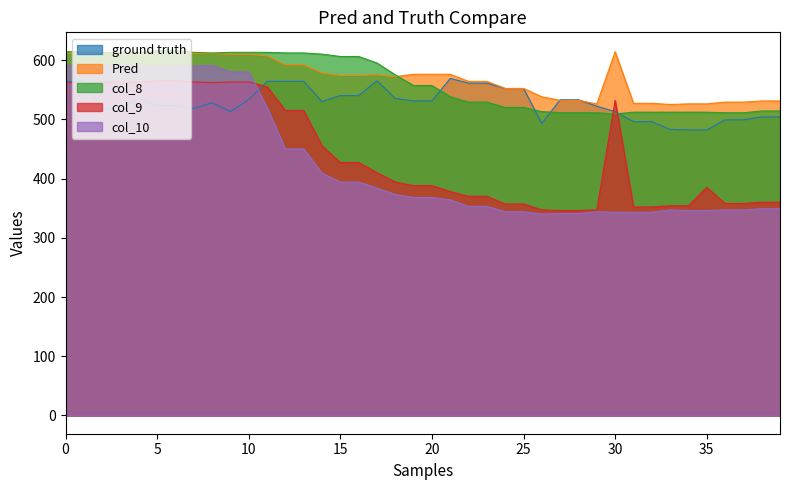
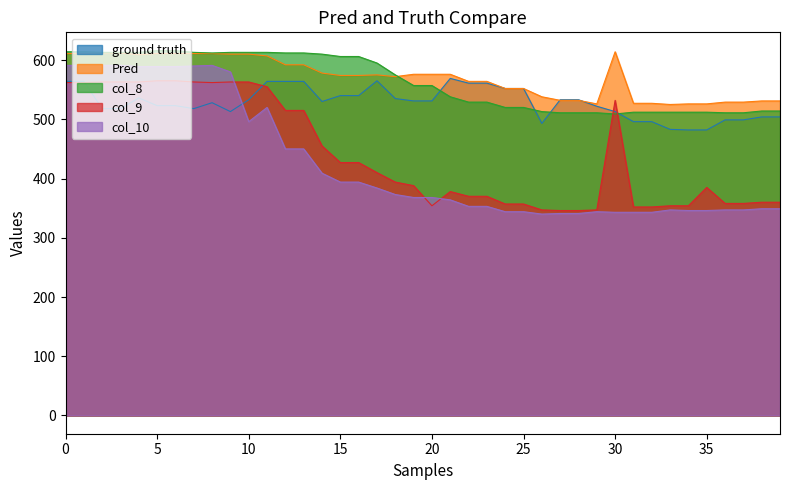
  {
    "ground truth": {
      "10": 530,
      "15": 540,
      "20": 530,
      "35": 480
    },
    "Pred": {
      "15": 570,
      "20": 580,
      "30": 610,
      "35": 530
    },
    "col_8": {
      "15": 610,
      "20": 560,
      "25": 520,
      "35": 510
    },
    "col_9": {
      "10": 560,
      "15": 430,
-     "20": 390,
+     "20": 350,
      "25": 360,
      "30": 530,
      "35": 390
    },
    "col_10": {
      "0": 590,
-     "10": 580,
+     "10": 500,
      "15": 390,
      "20": 370,
      "25": 340,
      "30": 340,
      "35": 350
    }
  }
